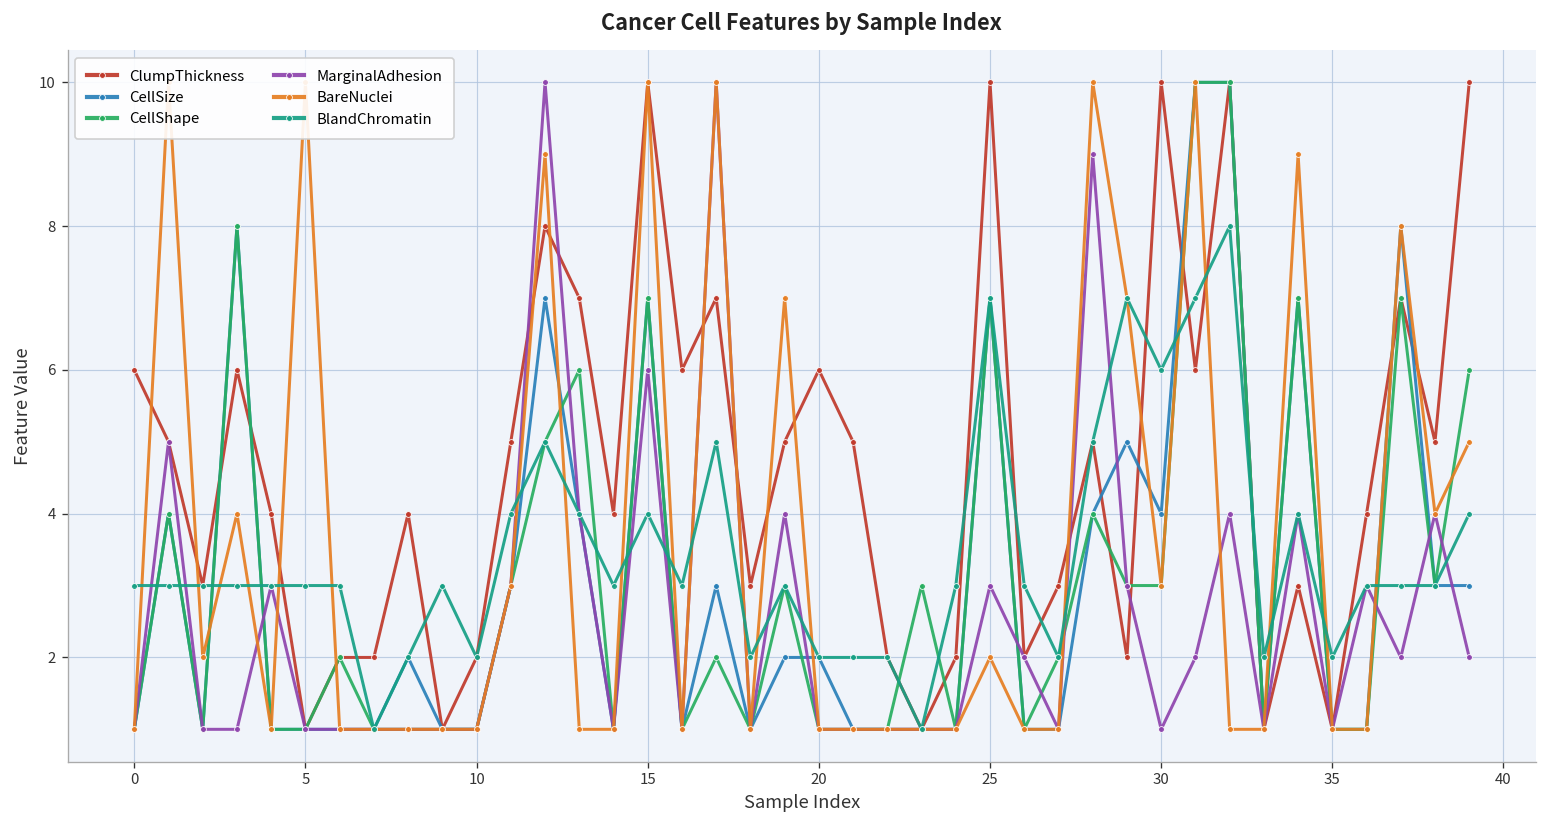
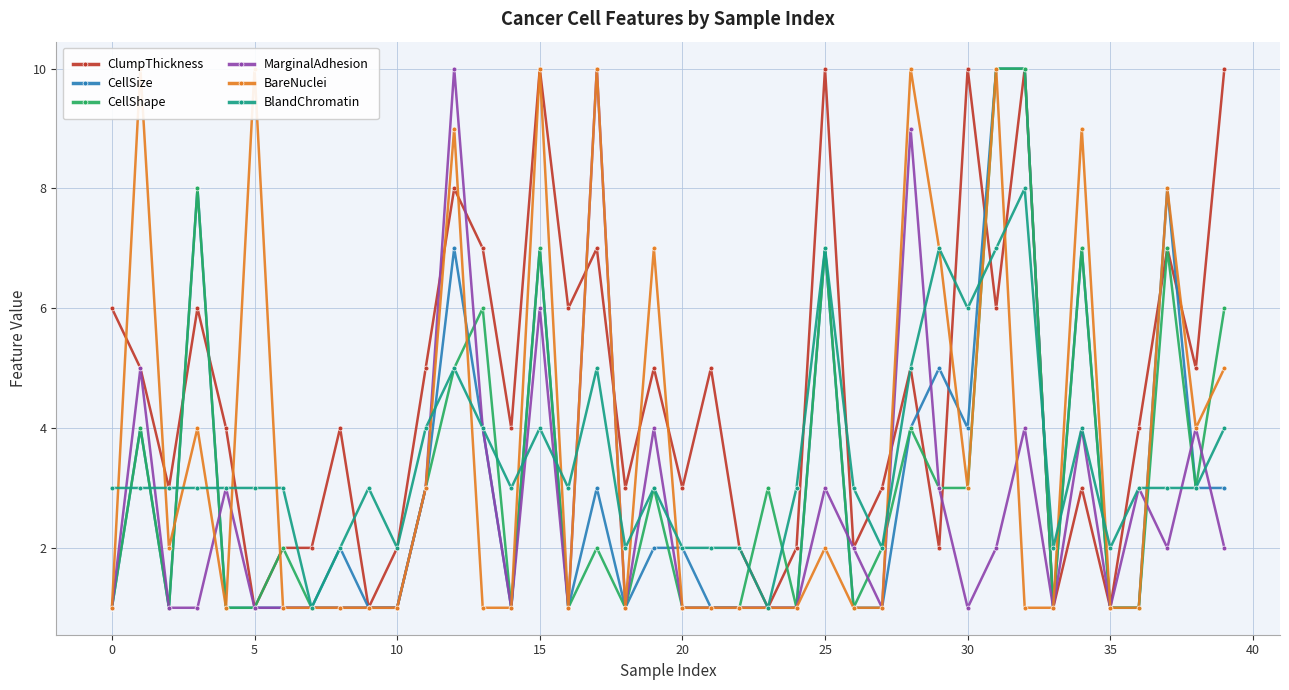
  {
    "ClumpThickness": {
      "0": 6,
-     "20": 6,
+     "20": 3,
      "25": 10,
      "30": 10
    },
    "CellSize": {
      "30": 4
    },
    "MarginalAdhesion": {
      "15": 6,
      "25": 3,
      "30": 1
    },
    "BareNuclei": {
      "25": 2
    }
  }
